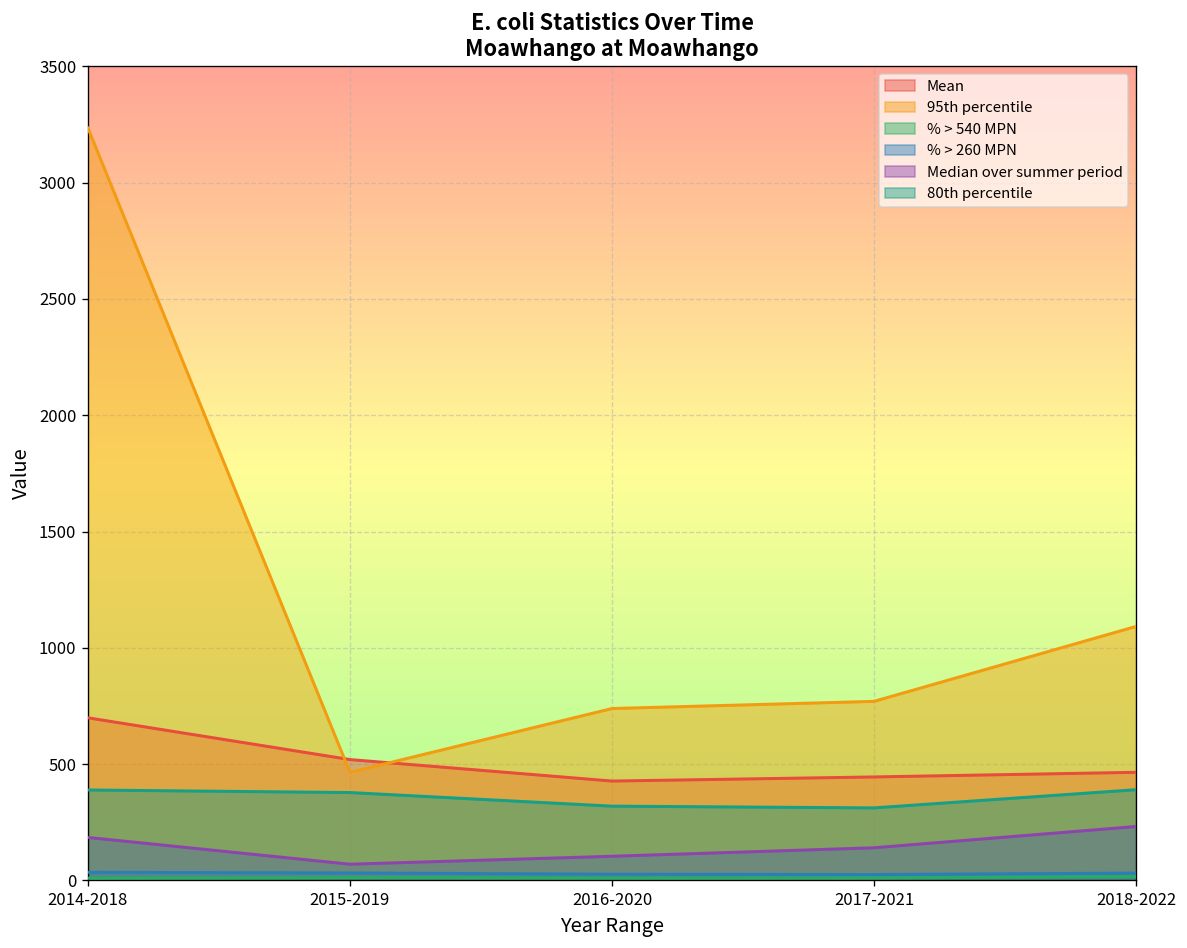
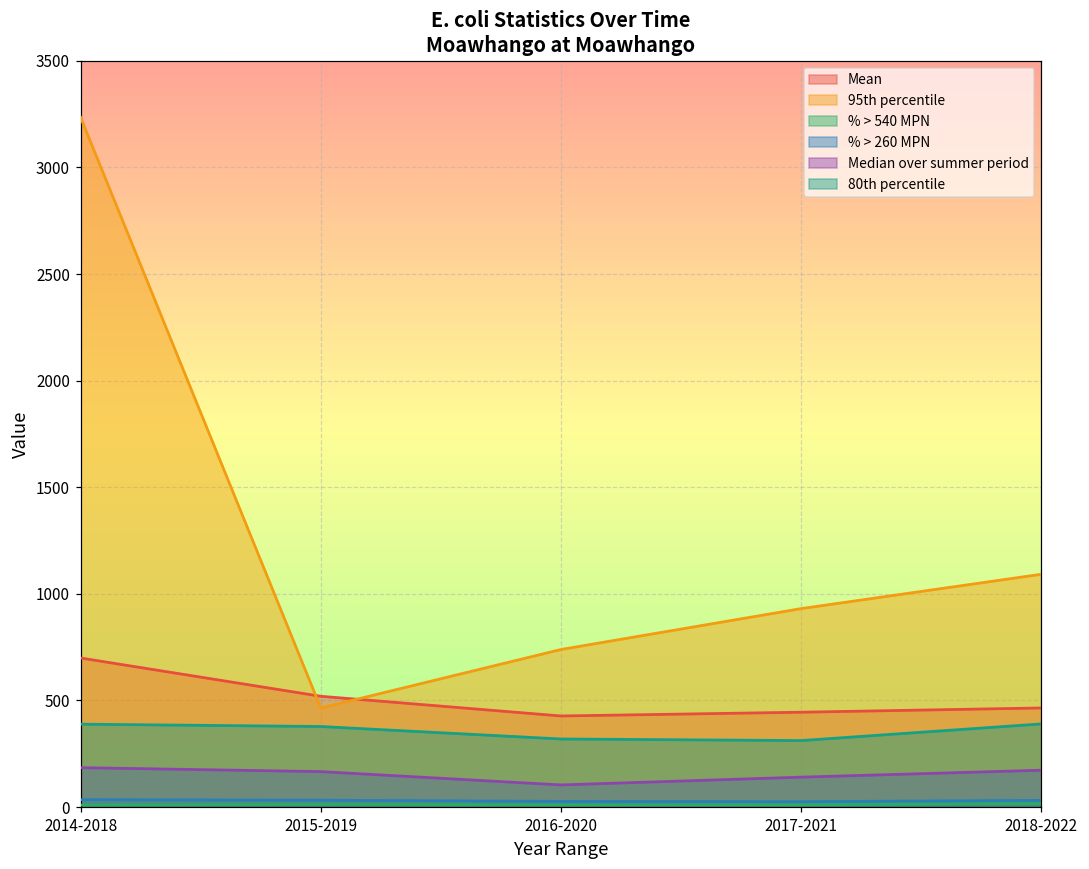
  {
    "Mean": {
      "2014-2018": 700,
      "2015-2019": 520,
      "2016-2020": 430,
      "2017-2021": 450,
      "2018-2022": 470
    },
    "95th percentile": {
      "2014-2018": 3240,
      "2015-2019": 460,
      "2016-2020": 740,
-     "2017-2021": 770,
+     "2017-2021": 930,
      "2018-2022": 1090
    },
    "Median over summer period": {
      "2014-2018": 190,
-     "2015-2019": 70,
+     "2015-2019": 170,
      "2016-2020": 100,
      "2017-2021": 140,
-     "2018-2022": 230
+     "2018-2022": 170
    }
  }
